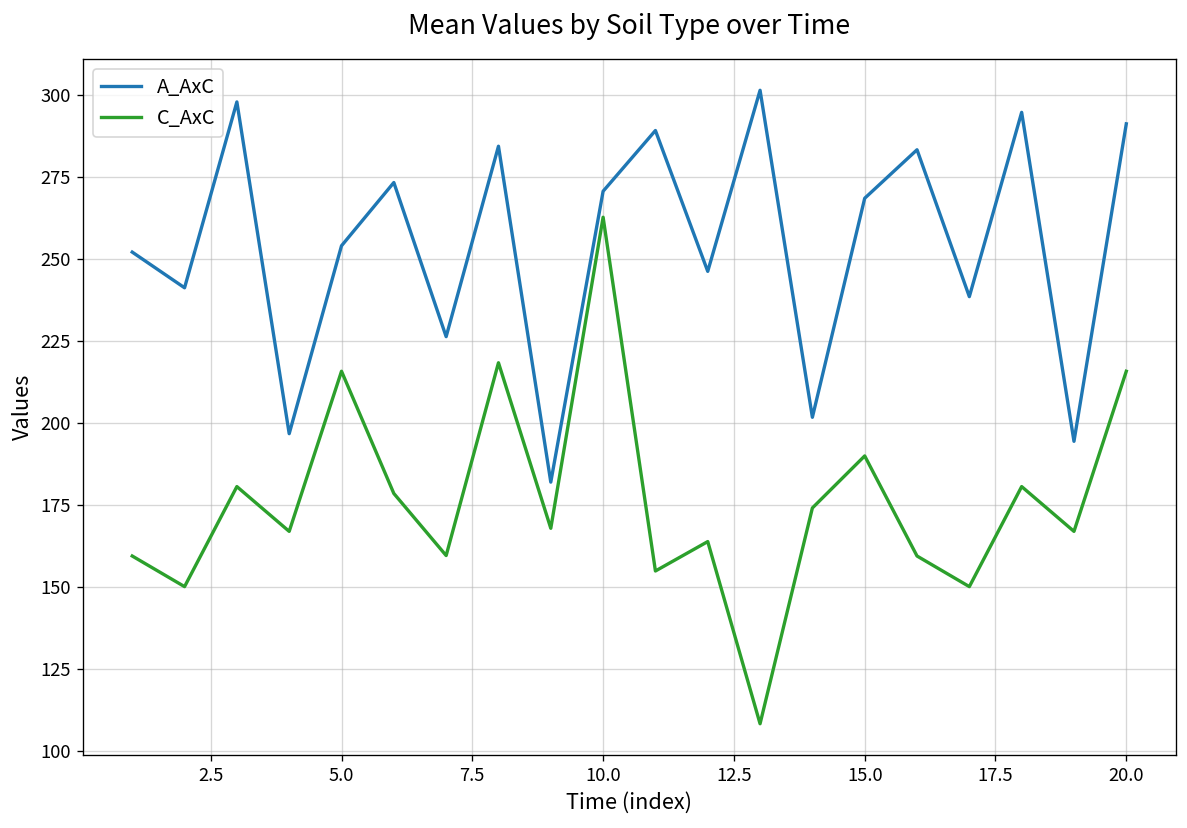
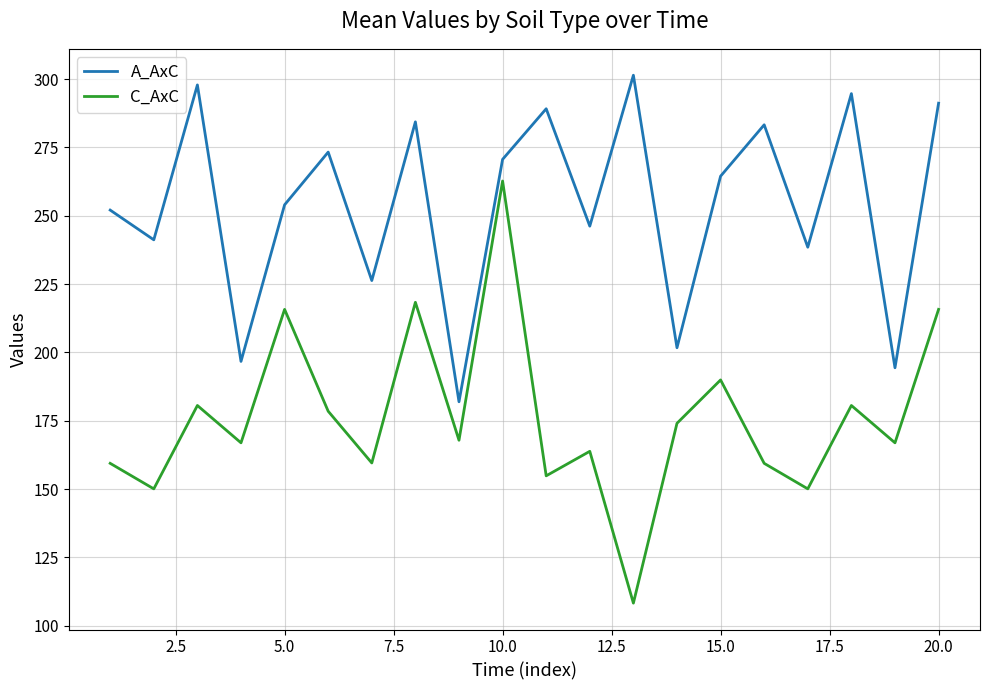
  {
    "A_AxC": {
      "5.0": 254,
      "10.0": 271,
-     "15.0": 269,
+     "15.0": 264,
      "20.0": 291
    },
    "C_AxC": {
      "5.0": 216,
      "10.0": 263,
      "15.0": 190,
      "20.0": 216
    }
  }
